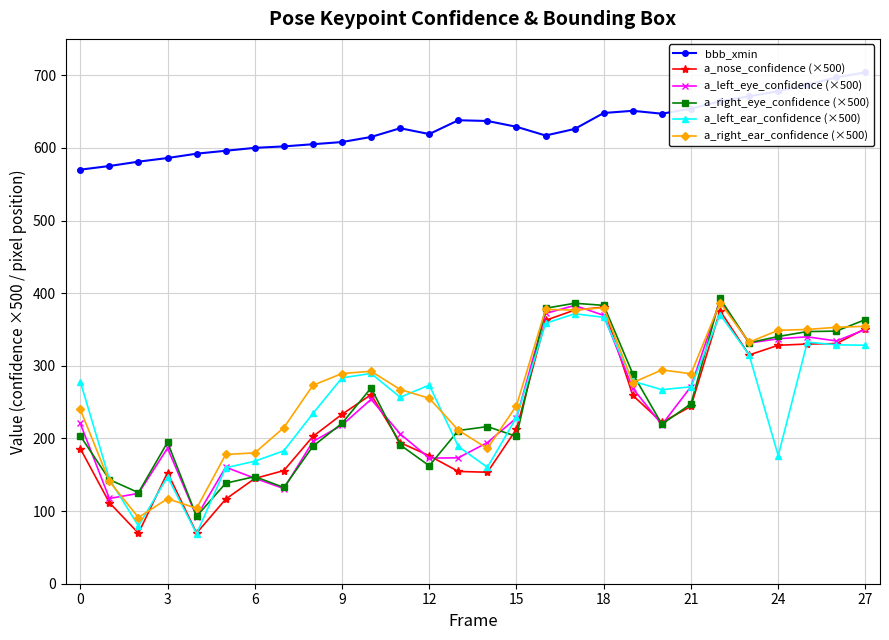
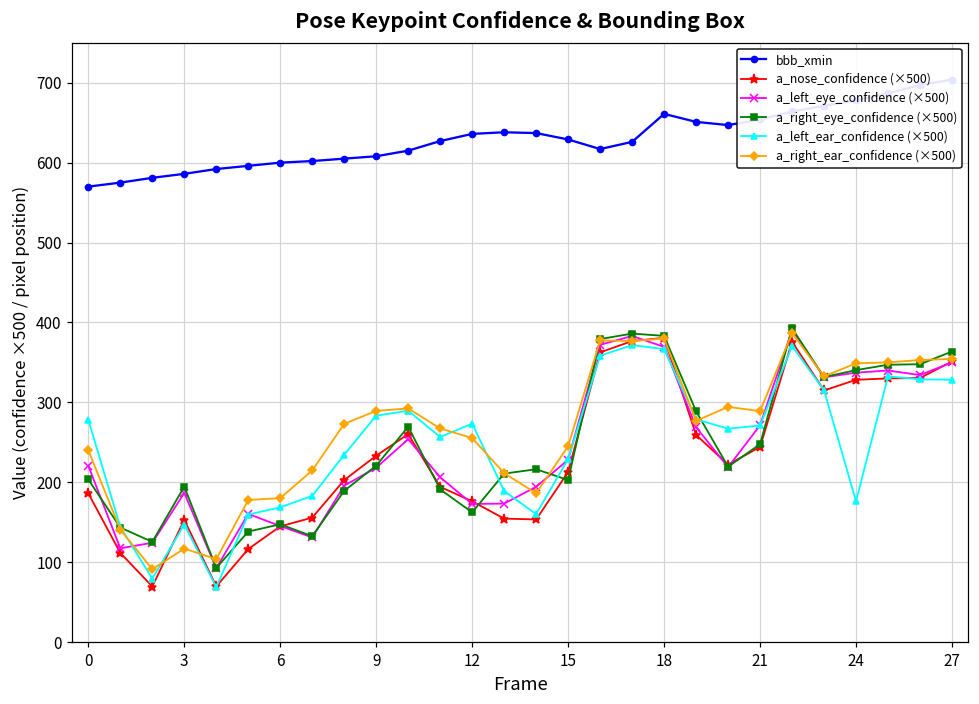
  {
    "bbb_xmin": {
      "0": 570,
      "3": 590,
      "6": 600,
      "9": 610,
-     "12": 620,
+     "12": 640,
      "15": 630,
-     "18": 650
+     "18": 660
    },
    "a_nose_confidence (×500)": {
      "0": 190,
      "3": 150,
      "9": 230,
      "15": 210,
      "24": 330
    },
    "a_left_eye_confidence (×500)": {
      "0": 220,
      "3": 190
    },
    "a_right_eye_confidence (×500)": {
      "0": 200,
      "3": 190,
      "12": 160,
      "15": 200,
      "27": 360
    },
    "a_left_ear_confidence (×500)": {
      "0": 280,
      "3": 150,
      "6": 170,
      "9": 280,
      "12": 270,
      "24": 180,
      "27": 330
    },
    "a_right_ear_confidence (×500)": {
      "0": 240,
      "3": 120,
      "6": 180,
      "9": 290,
      "12": 260,
      "15": 250,
      "21": 290,
      "24": 350
    }
  }
